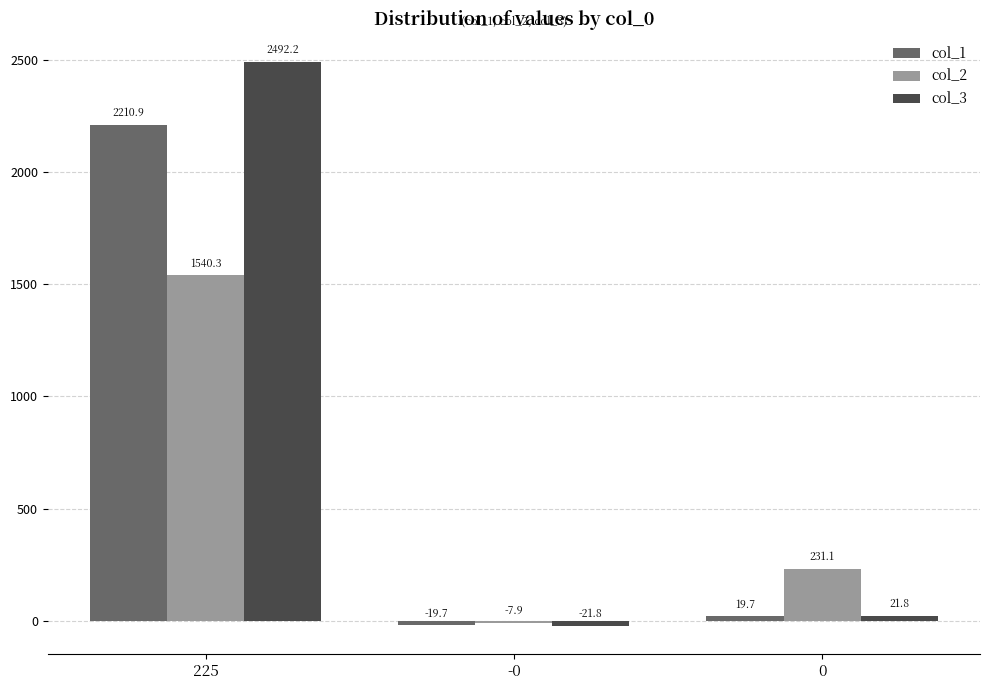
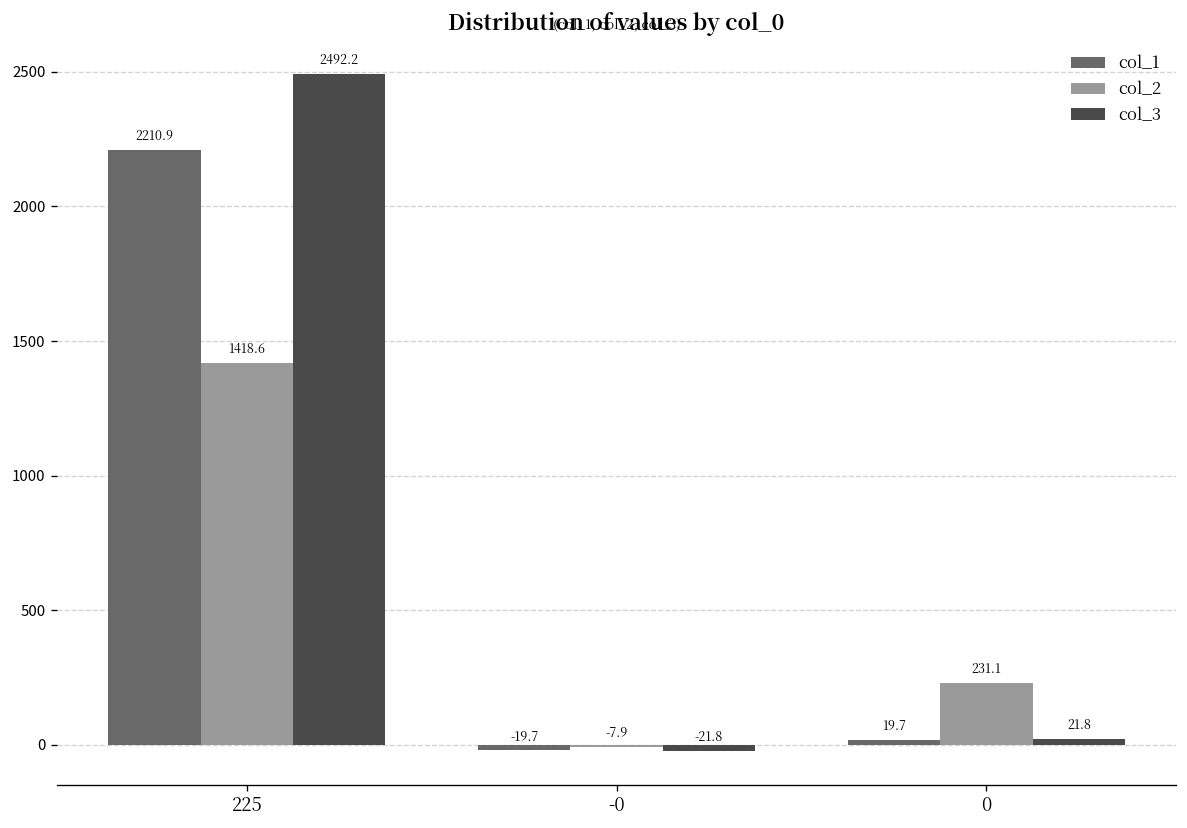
  {
    "col_2": {
-     "225": 1540.3,
+     "225": 1418.6,
      "-0": -7.9,
      "0": 231.1
    }
  }
